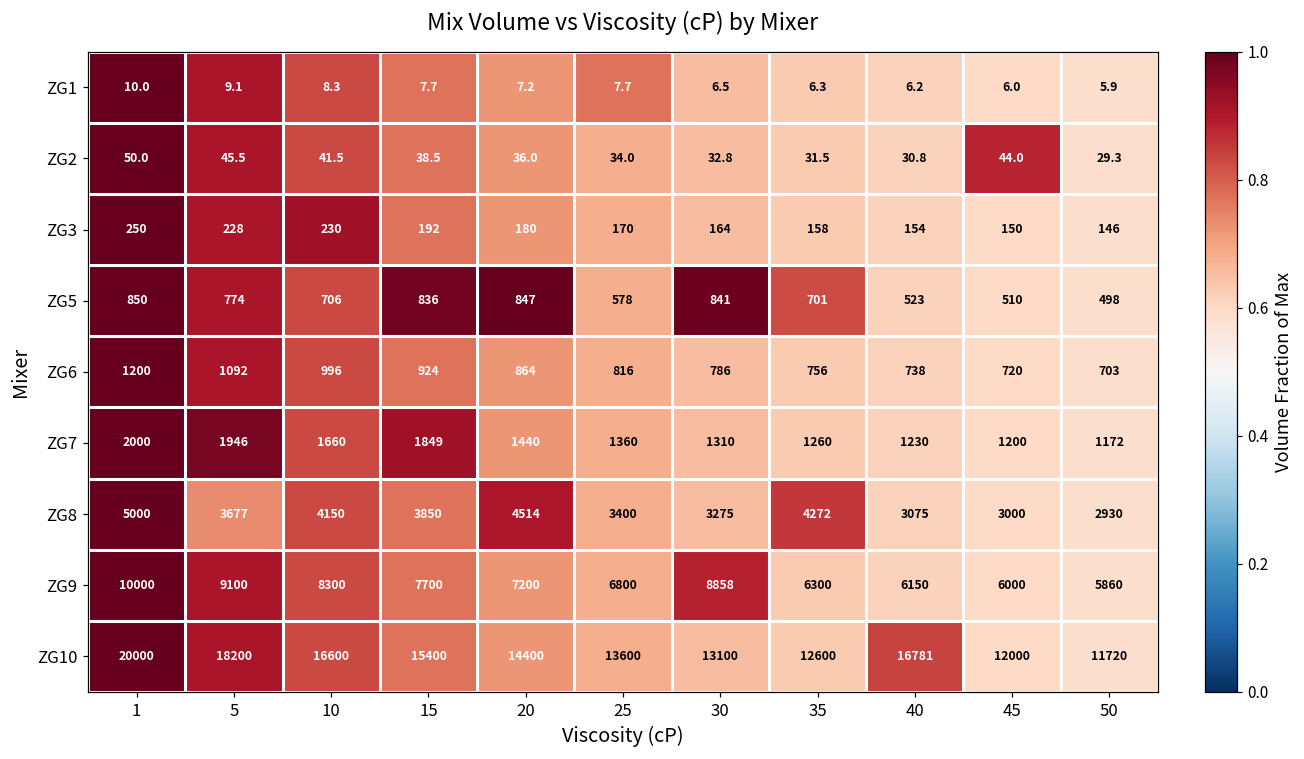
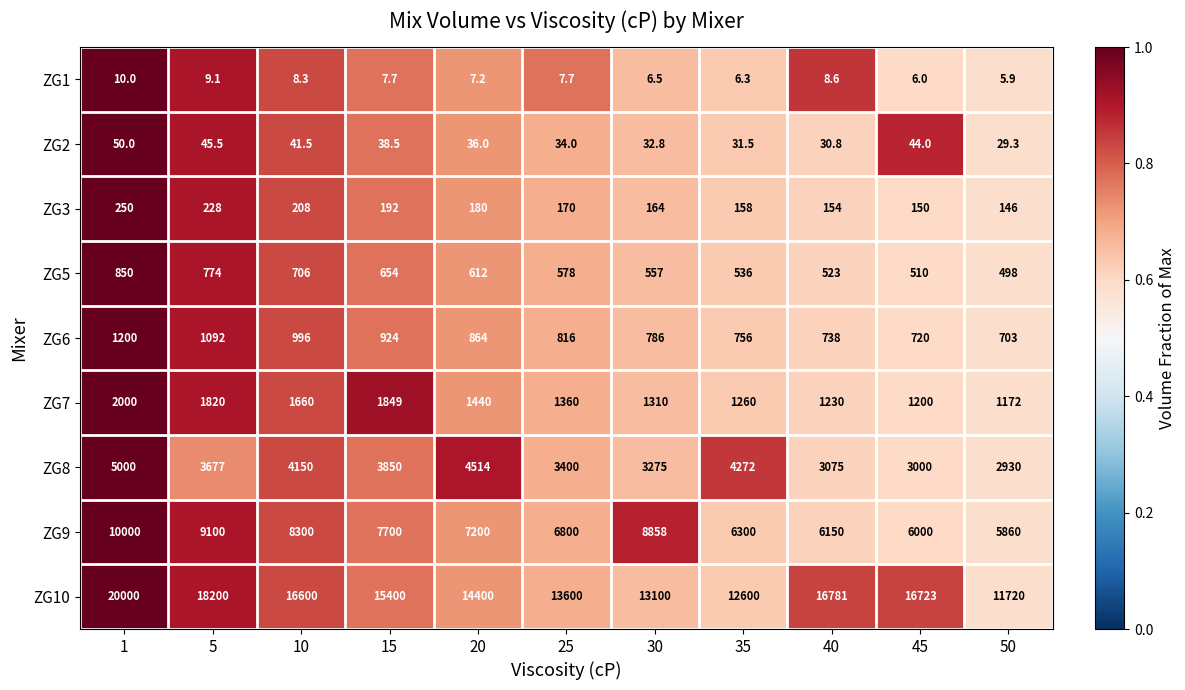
  {
    "ZG1": {
      "1": 10.0,
      "5": 9.1,
      "10": 8.3,
      "15": 7.7,
      "20": 7.2,
      "25": 7.7,
      "30": 6.5,
      "35": 6.3,
-     "40": 6.2,
+     "40": 8.6,
      "45": 6.0,
      "50": 5.9
    },
    "ZG2": {
      "1": 50.0,
      "5": 45.5,
      "10": 41.5,
      "15": 38.5,
      "20": 36.0,
      "25": 34.0,
      "30": 32.8,
      "35": 31.5,
      "40": 30.8,
      "45": 44.0,
      "50": 29.3
    },
    "ZG3": {
      "1": 250,
      "5": 228,
-     "10": 230,
+     "10": 208,
      "15": 192,
      "20": 180,
      "25": 170,
      "30": 164,
      "35": 158,
      "40": 154,
      "45": 150,
      "50": 146
    },
    "ZG5": {
      "1": 850,
      "5": 774,
      "10": 706,
-     "15": 836,
-     "20": 847,
+     "15": 654,
+     "20": 612,
      "25": 578,
-     "30": 841,
-     "35": 701,
+     "30": 557,
+     "35": 536,
      "40": 523,
      "45": 510,
      "50": 498
    },
    "ZG6": {
      "1": 1200,
      "5": 1092,
      "10": 996,
      "15": 924,
      "20": 864,
      "25": 816,
      "30": 786,
      "35": 756,
      "40": 738,
      "45": 720,
      "50": 703
    },
    "ZG7": {
      "1": 2000,
-     "5": 1946,
+     "5": 1820,
      "10": 1660,
      "15": 1849,
      "20": 1440,
      "25": 1360,
      "30": 1310,
      "35": 1260,
      "40": 1230,
      "45": 1200,
      "50": 1172
    },
    "ZG8": {
      "1": 5000,
      "5": 3677,
      "10": 4150,
      "15": 3850,
      "20": 4514,
      "25": 3400,
      "30": 3275,
      "35": 4272,
      "40": 3075,
      "45": 3000,
      "50": 2930
    },
    "ZG9": {
      "1": 10000,
      "5": 9100,
      "10": 8300,
      "15": 7700,
      "20": 7200,
      "25": 6800,
      "30": 8858,
      "35": 6300,
      "40": 6150,
      "45": 6000,
      "50": 5860
    },
    "ZG10": {
      "1": 20000,
      "5": 18200,
      "10": 16600,
      "15": 15400,
      "20": 14400,
      "25": 13600,
      "30": 13100,
      "35": 12600,
      "40": 16781,
-     "45": 12000,
+     "45": 16723,
      "50": 11720
    }
  }
